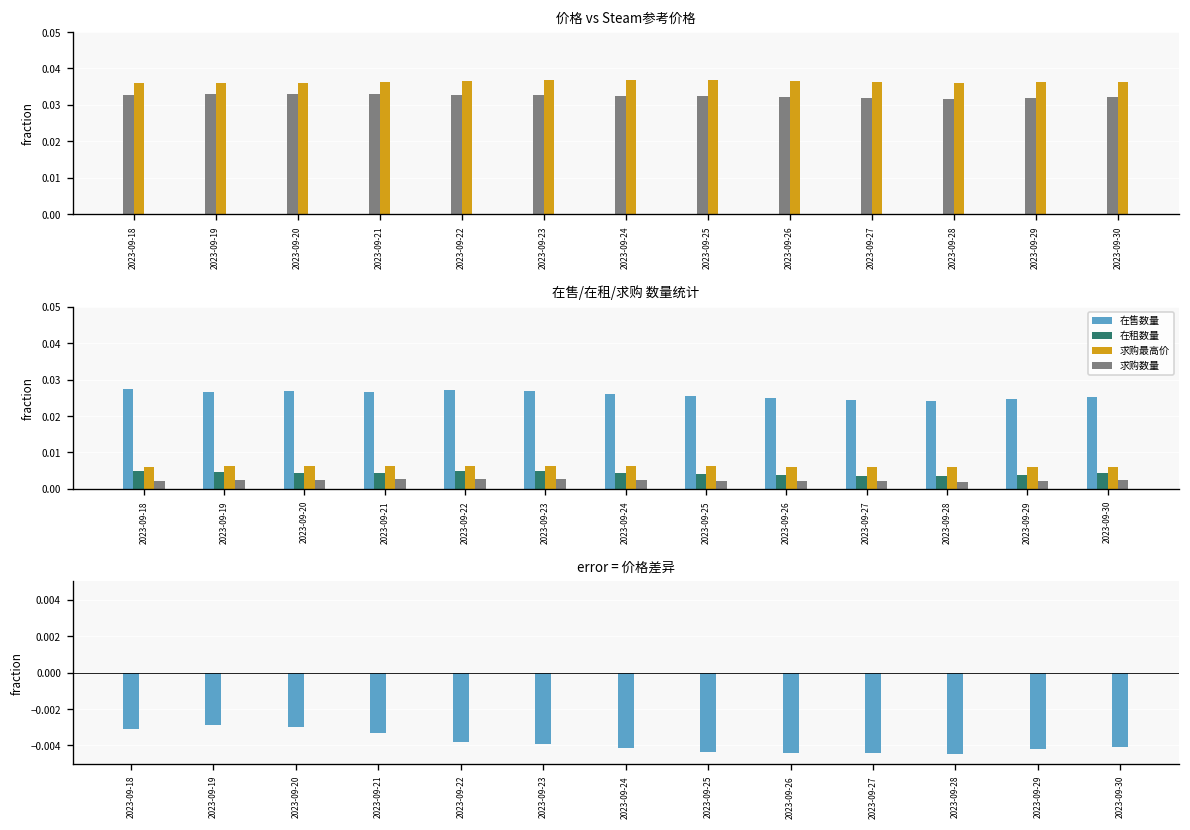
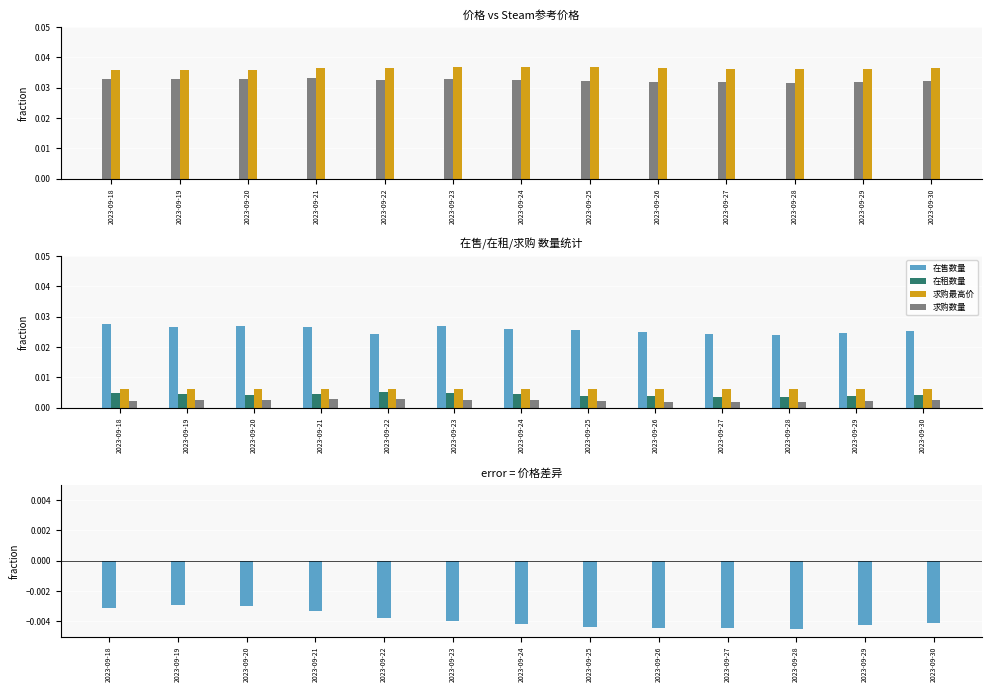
  {
    "在售/在租/求购 数量统计": {
      "在售数量": {
        "2023-09-18": 0.027,
        "2023-09-19": 0.027,
        "2023-09-20": 0.027,
        "2023-09-21": 0.027,
-       "2023-09-22": 0.027,
+       "2023-09-22": 0.024,
        "2023-09-23": 0.027,
        "2023-09-24": 0.026,
        "2023-09-25": 0.026,
        "2023-09-26": 0.025,
        "2023-09-27": 0.024,
        "2023-09-28": 0.024,
        "2023-09-29": 0.025,
        "2023-09-30": 0.025
      },
      "在租数量": {
        "2023-09-18": 0.005,
        "2023-09-19": 0.005,
        "2023-09-20": 0.004,
        "2023-09-21": 0.004,
        "2023-09-22": 0.005,
        "2023-09-23": 0.005,
        "2023-09-24": 0.004,
        "2023-09-25": 0.004,
        "2023-09-26": 0.004,
        "2023-09-27": 0.004,
        "2023-09-28": 0.003,
        "2023-09-29": 0.004,
        "2023-09-30": 0.004
      },
      "求购最高价": {
        "2023-09-18": 0.006,
        "2023-09-19": 0.006,
        "2023-09-20": 0.006,
        "2023-09-21": 0.006,
        "2023-09-22": 0.006,
        "2023-09-23": 0.006,
        "2023-09-24": 0.006,
        "2023-09-25": 0.006,
        "2023-09-26": 0.006,
        "2023-09-27": 0.006,
        "2023-09-28": 0.006,
        "2023-09-29": 0.006,
        "2023-09-30": 0.006
      },
      "求购数量": {
        "2023-09-18": 0.002,
        "2023-09-19": 0.002,
        "2023-09-20": 0.002,
        "2023-09-21": 0.003,
        "2023-09-22": 0.003,
        "2023-09-23": 0.003,
        "2023-09-24": 0.002,
        "2023-09-25": 0.002,
        "2023-09-26": 0.002,
        "2023-09-27": 0.002,
        "2023-09-28": 0.002,
        "2023-09-29": 0.002,
        "2023-09-30": 0.002
      }
    },
    "error = 价格差异": {
      "2023-09-18": -0.0031,
      "2023-09-19": -0.0029,
      "2023-09-20": -0.0030,
      "2023-09-21": -0.0033,
      "2023-09-22": -0.0038,
      "2023-09-23": -0.0039,
      "2023-09-24": -0.0041,
      "2023-09-25": -0.0044,
      "2023-09-26": -0.0044,
      "2023-09-27": -0.0044,
      "2023-09-28": -0.0045,
      "2023-09-29": -0.0042,
      "2023-09-30": -0.0041
    }
  }
